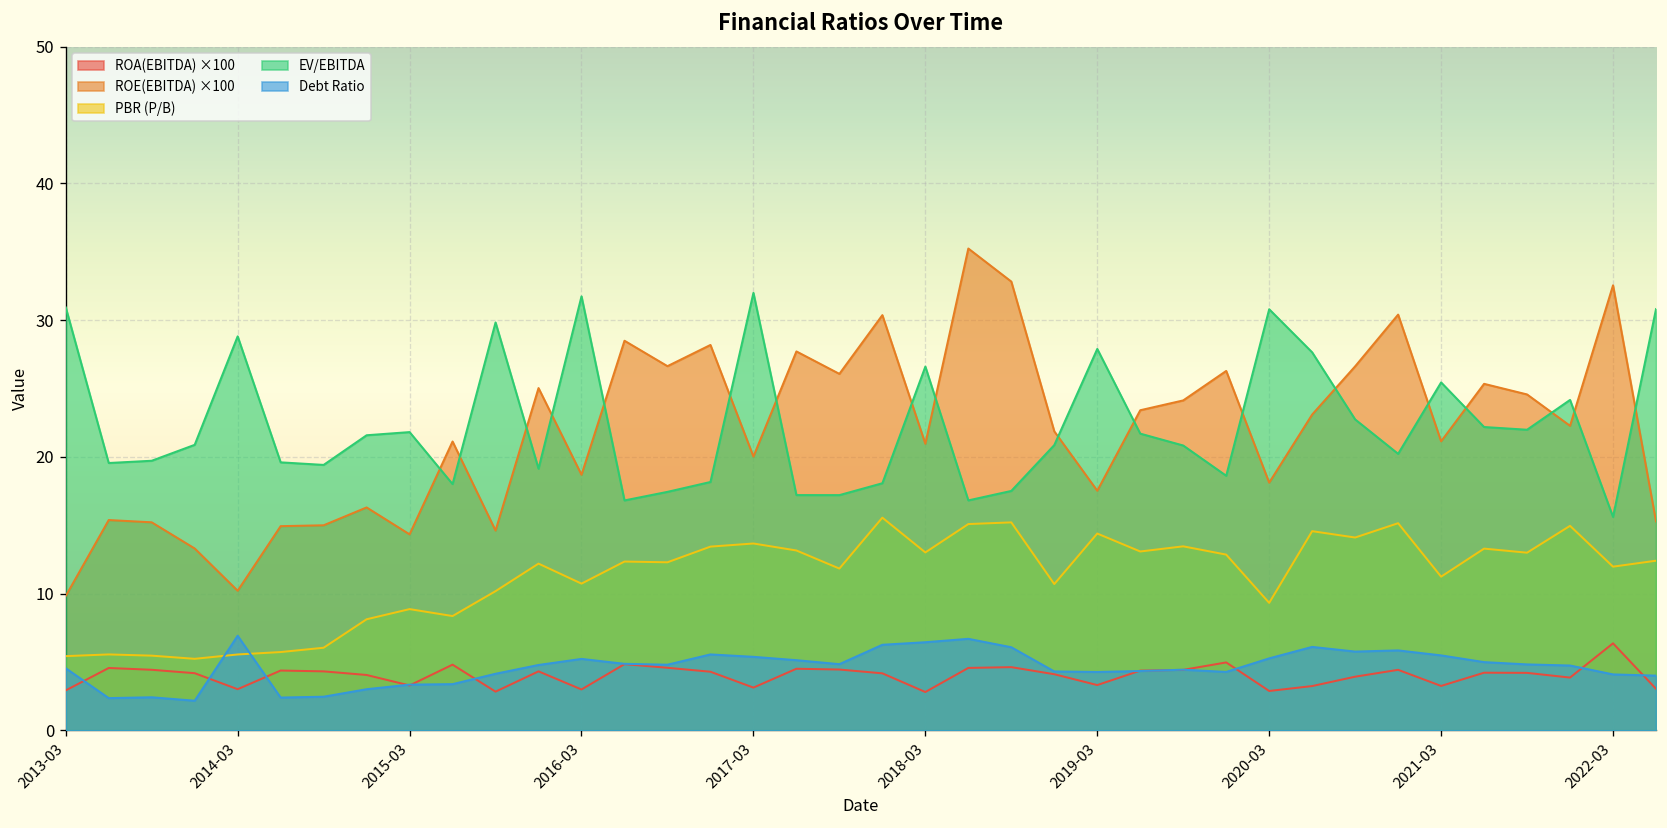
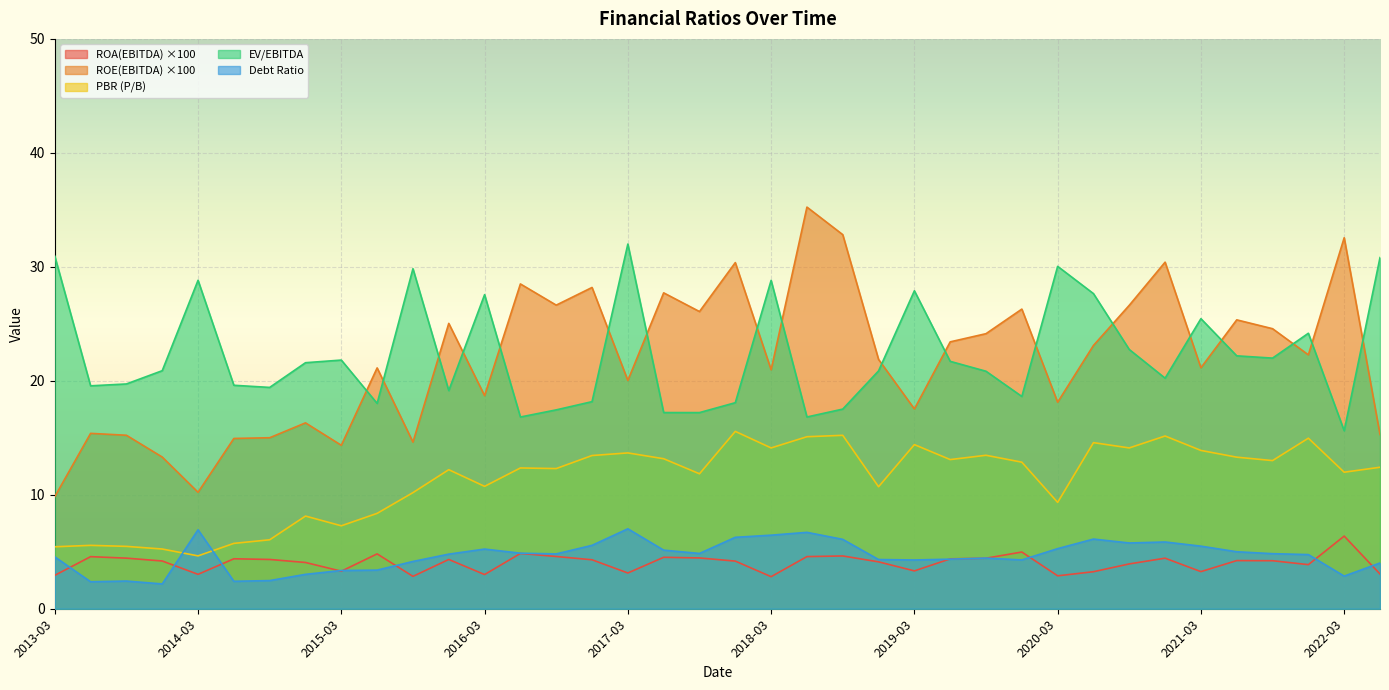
  {
    "PBR (P/B)": {
      "2013-03": 5.4,
-     "2014-03": 5.6,
-     "2015-03": 8.9,
+     "2014-03": 4.6,
+     "2015-03": 7.3,
      "2016-03": 10.7,
      "2017-03": 13.7,
-     "2018-03": 13.0,
+     "2018-03": 14.1,
      "2019-03": 14.4,
      "2020-03": 9.3,
-     "2021-03": 11.2,
+     "2021-03": 13.9,
      "2022-03": 12.0
    },
    "EV/EBITDA": {
      "2013-03": 30.9,
      "2014-03": 28.8,
      "2015-03": 21.8,
-     "2016-03": 31.7,
+     "2016-03": 27.6,
      "2017-03": 32.0,
-     "2018-03": 26.6,
+     "2018-03": 28.8,
      "2019-03": 27.9,
-     "2020-03": 30.8,
+     "2020-03": 30.0,
      "2021-03": 25.5,
      "2022-03": 15.6
    },
    "Debt Ratio": {
      "2013-03": 4.6,
      "2014-03": 6.9,
      "2016-03": 5.2,
-     "2017-03": 5.4,
+     "2017-03": 7.0,
      "2018-03": 6.5,
      "2019-03": 4.3,
      "2020-03": 5.3,
      "2021-03": 5.5,
-     "2022-03": 4.1
+     "2022-03": 2.9
    }
  }
